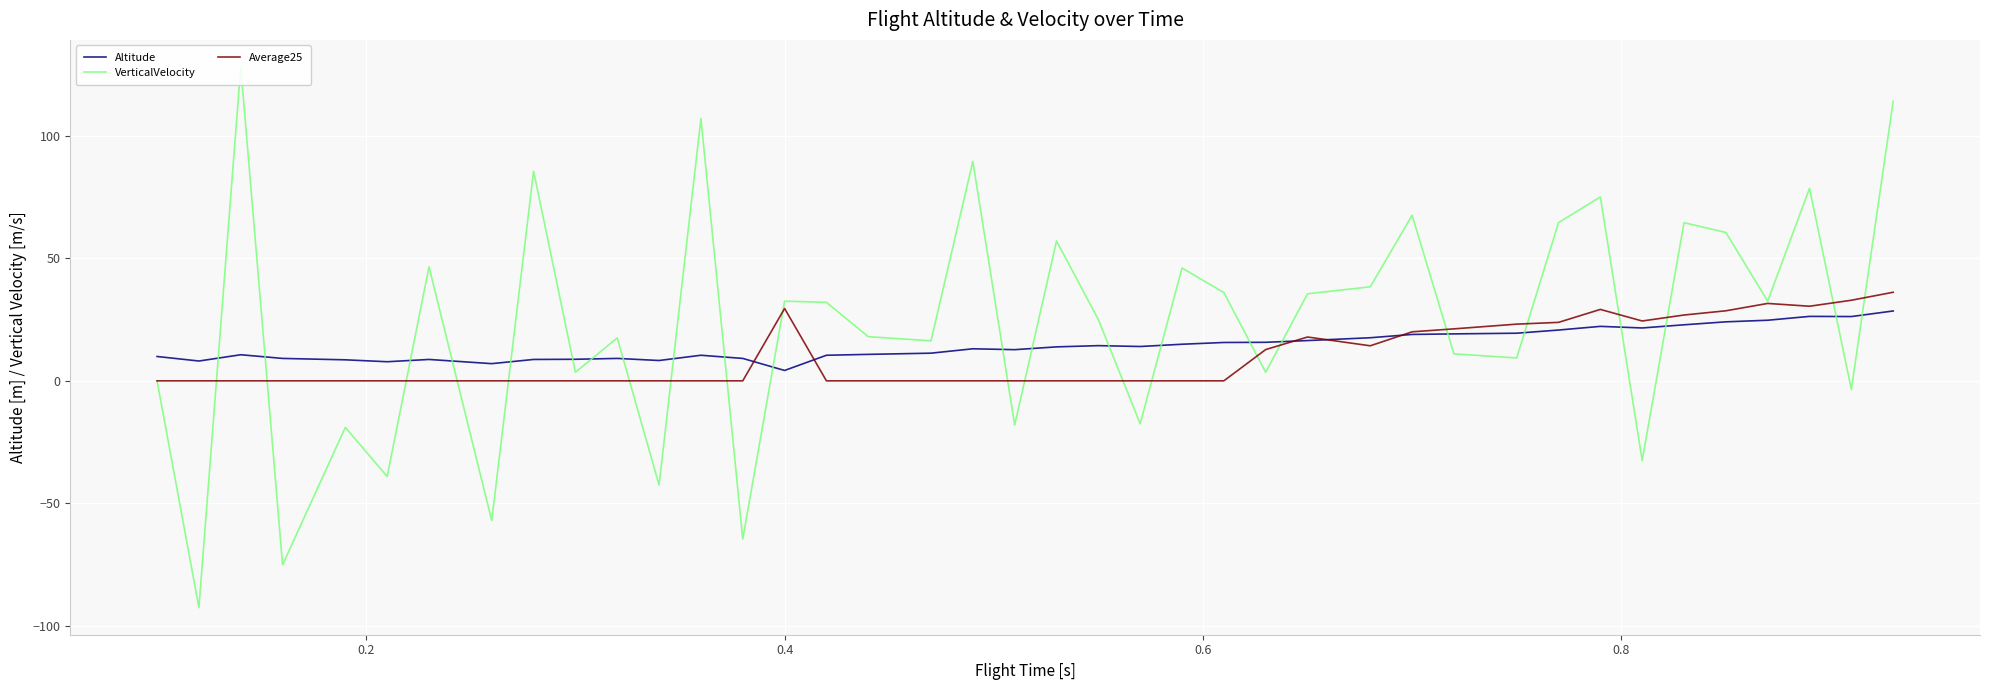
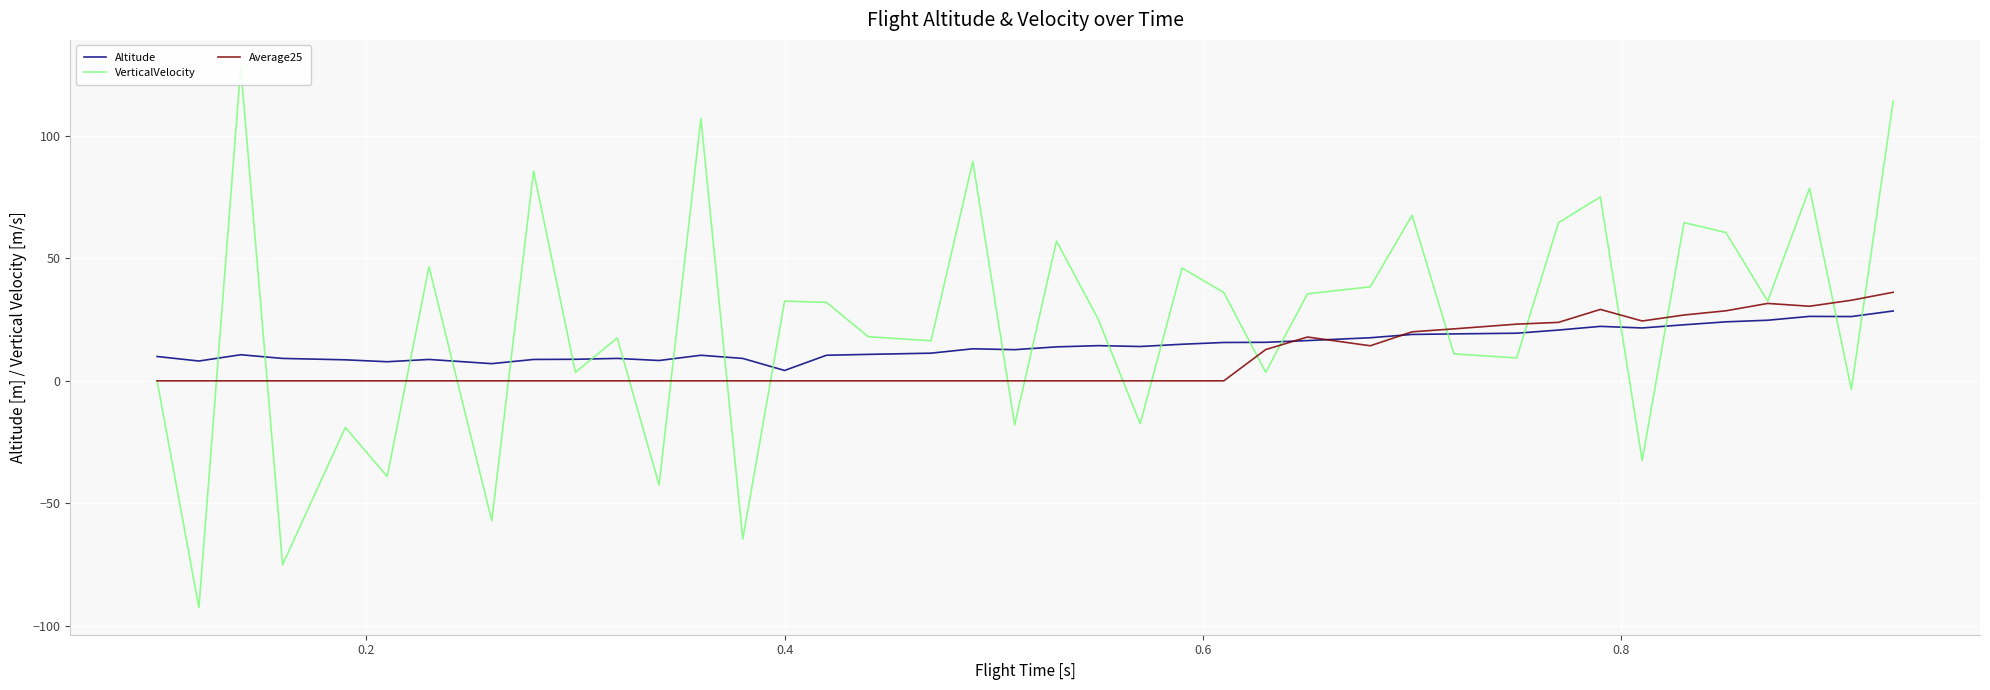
  {
    "Altitude": {
      "0.4": 4
    },
    "VerticalVelocity": {
      "0.4": 33
    },
    "Average25": {
-     "0.4": 30
+     "0.4": 0
    }
  }
